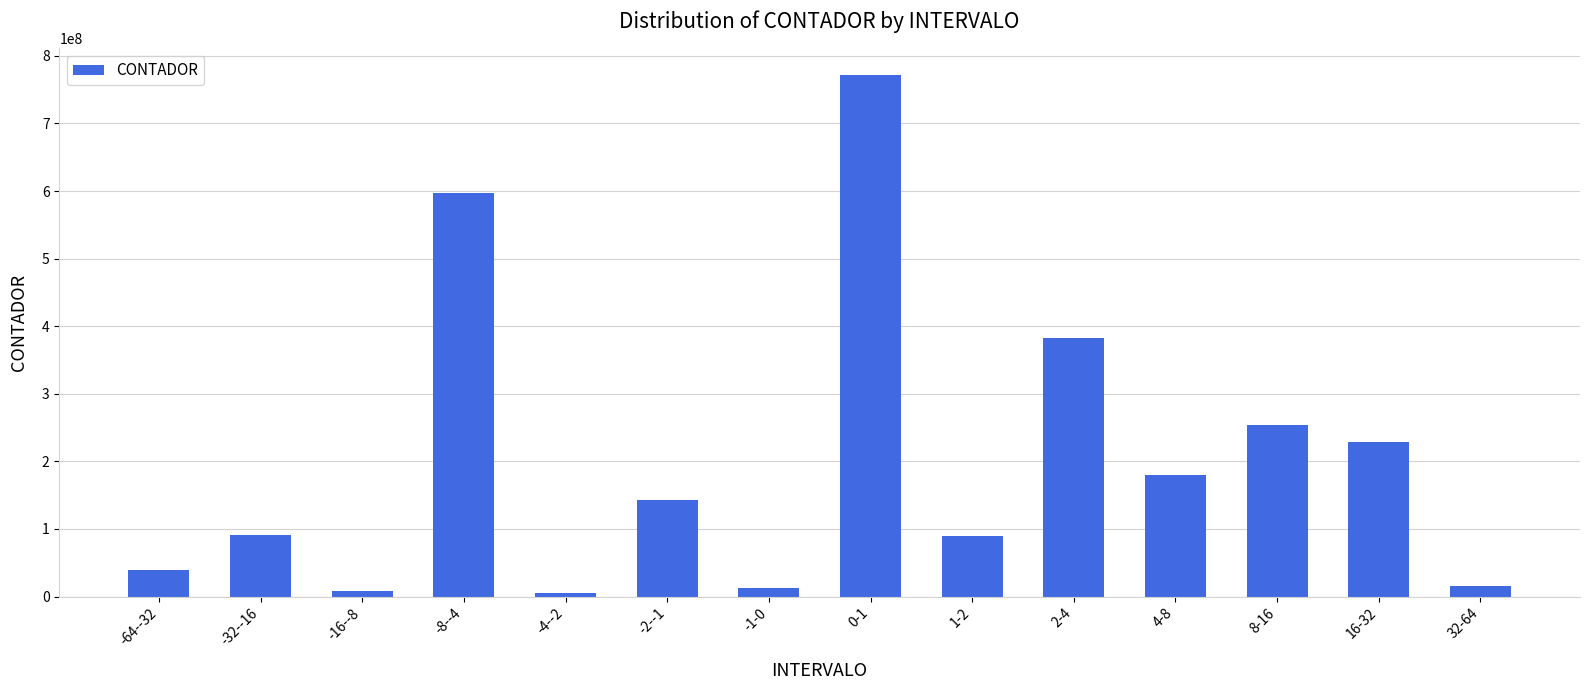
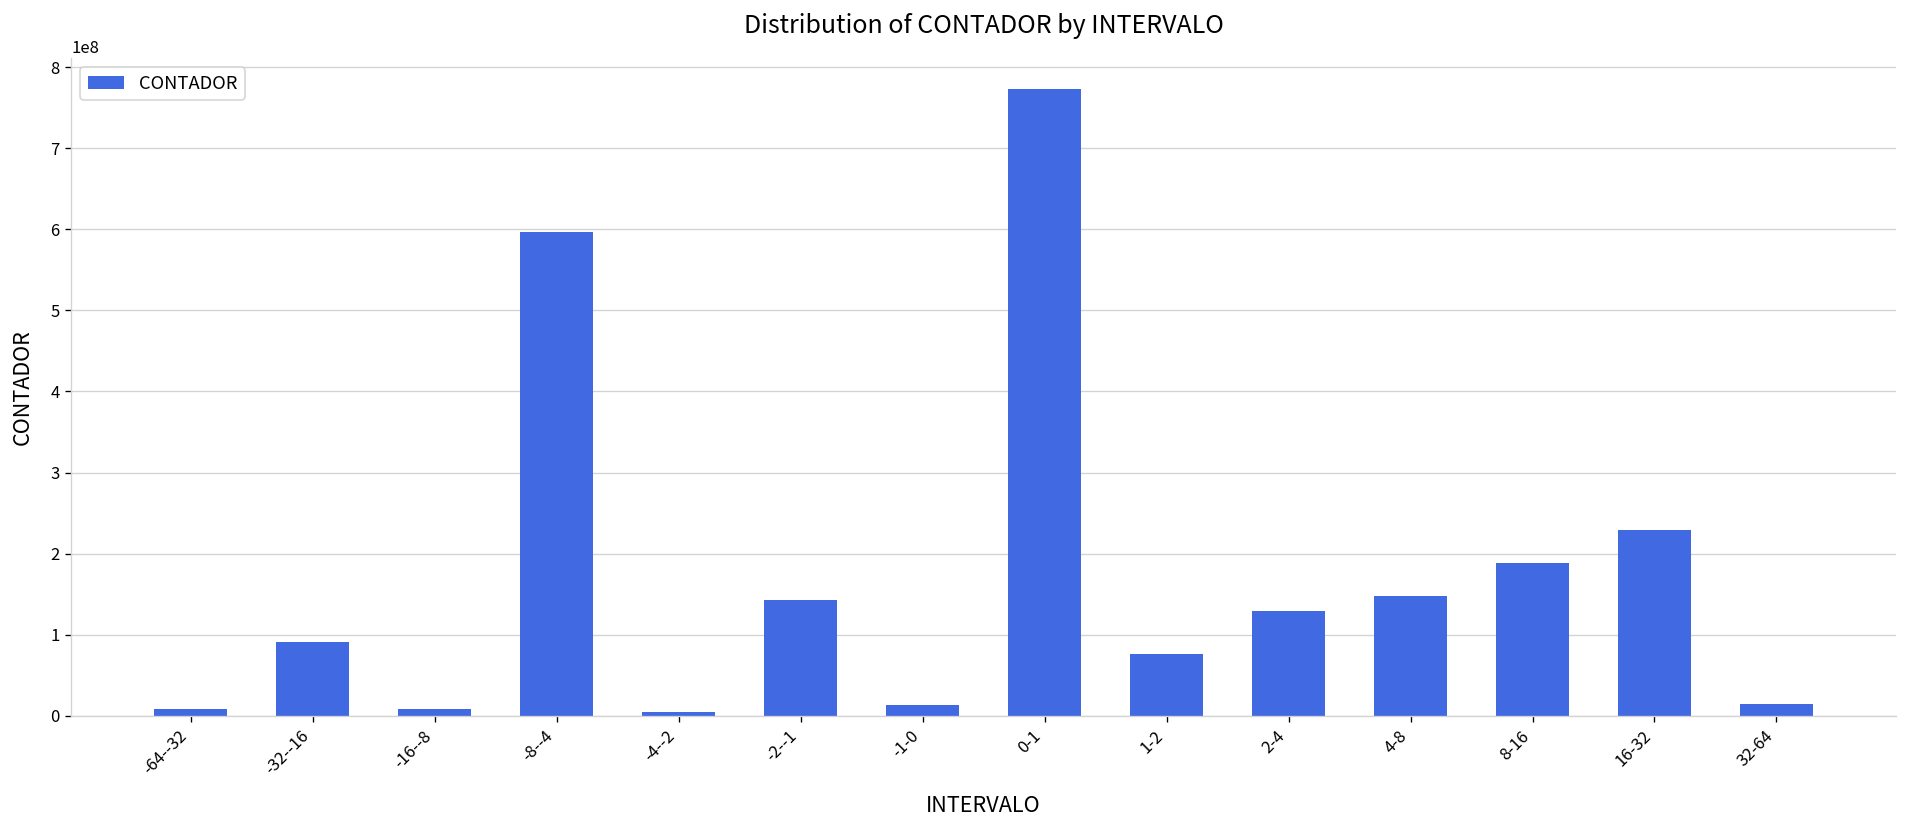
  {
-   "-64--32": 40000000,
+   "-64--32": 10000000,
    "-32--16": 90000000,
    "-16--8": 10000000,
    "-8--4": 600000000,
    "-4--2": 10000000,
    "-2--1": 140000000,
    "-1-0": 10000000,
    "0-1": 770000000,
-   "1-2": 90000000,
-   "2-4": 380000000,
-   "4-8": 180000000,
-   "8-16": 250000000,
+   "1-2": 80000000,
+   "2-4": 130000000,
+   "4-8": 150000000,
+   "8-16": 190000000,
    "16-32": 230000000,
    "32-64": 20000000
  }
